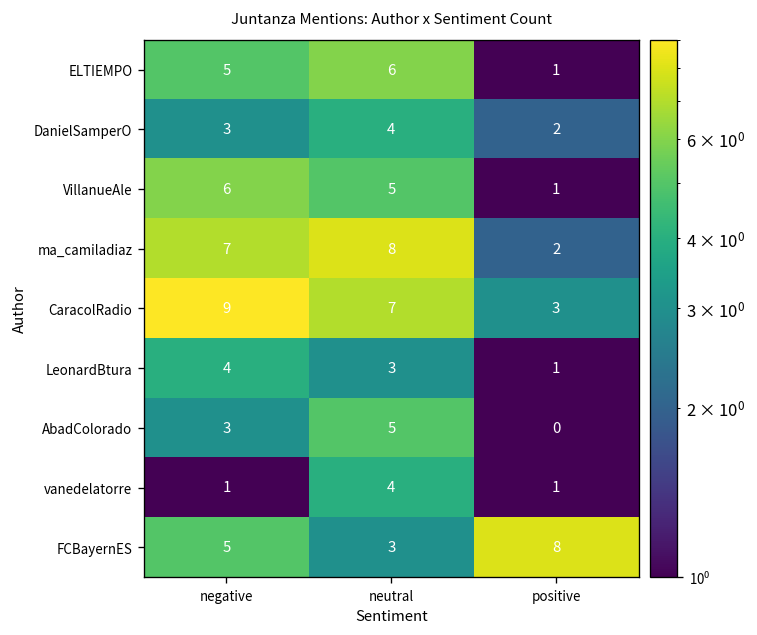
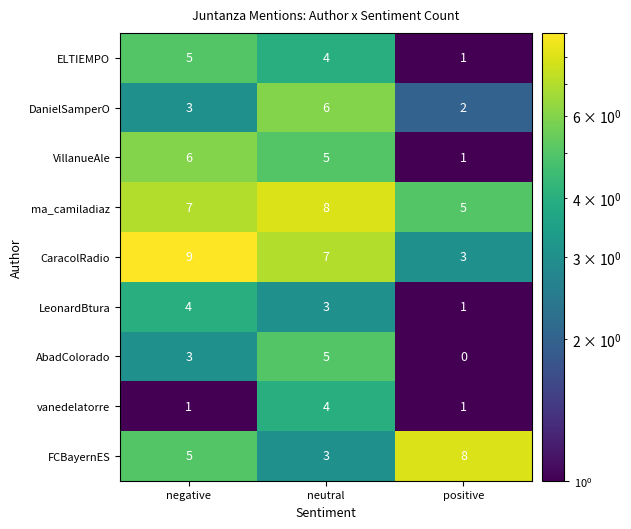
  {
    "ELTIEMPO": {
      "negative": 5,
-     "neutral": 6,
+     "neutral": 4,
      "positive": 1
    },
    "DanielSamperO": {
      "negative": 3,
-     "neutral": 4,
+     "neutral": 6,
      "positive": 2
    },
    "VillanueAle": {
      "negative": 6,
      "neutral": 5,
      "positive": 1
    },
    "ma_camiladiaz": {
      "negative": 7,
      "neutral": 8,
-     "positive": 2
+     "positive": 5
    },
    "CaracolRadio": {
      "negative": 9,
      "neutral": 7,
      "positive": 3
    },
    "LeonardBtura": {
      "negative": 4,
      "neutral": 3,
      "positive": 1
    },
    "AbadColorado": {
      "negative": 3,
      "neutral": 5,
      "positive": 0
    },
    "vanedelatorre": {
      "negative": 1,
      "neutral": 4,
      "positive": 1
    },
    "FCBayernES": {
      "negative": 5,
      "neutral": 3,
      "positive": 8
    }
  }
